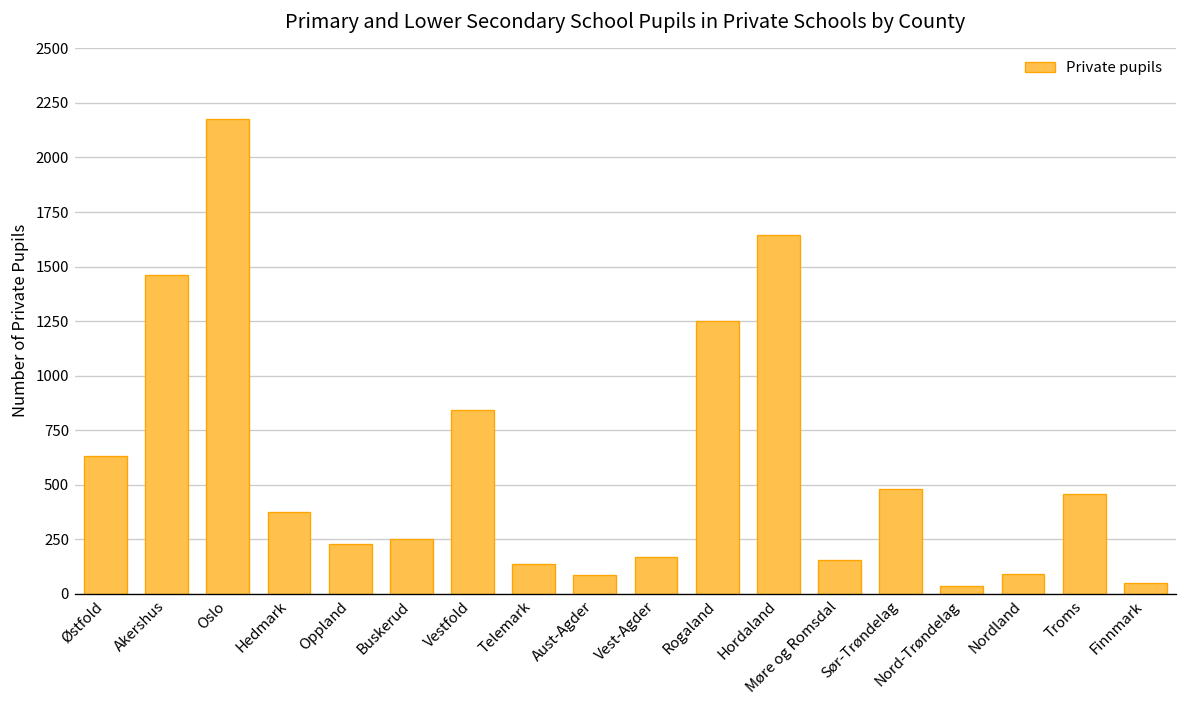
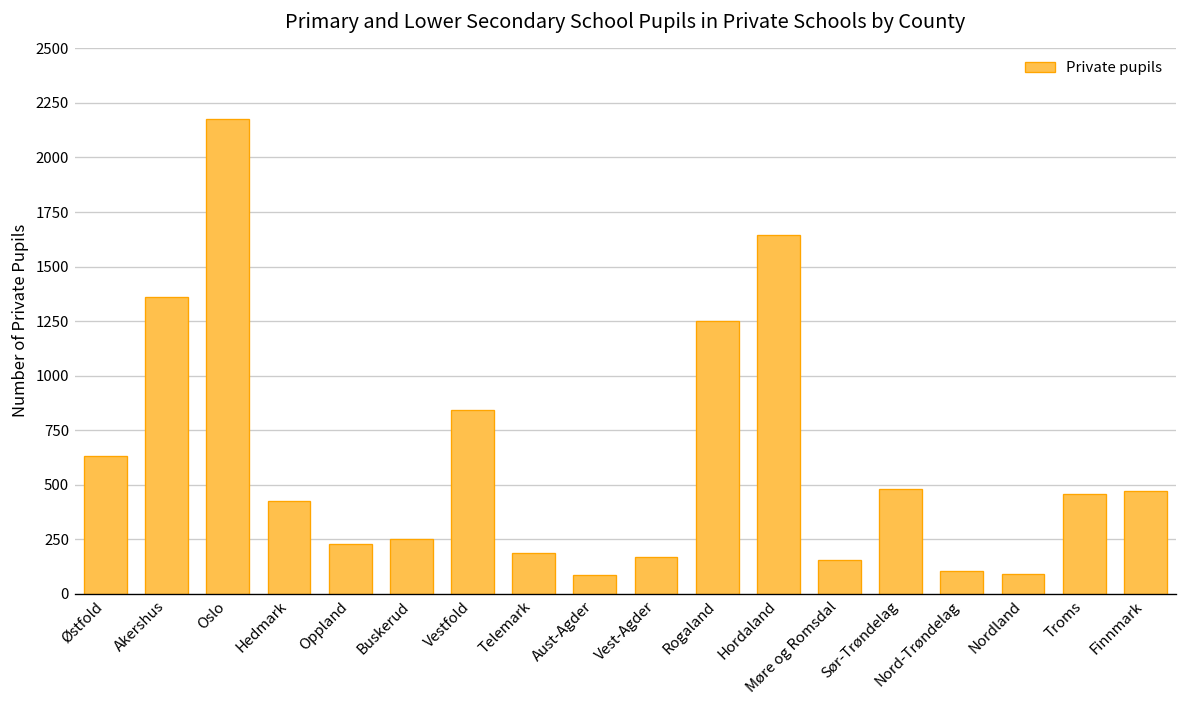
  {
    "Østfold": 630,
-   "Akershus": 1460,
+   "Akershus": 1360,
    "Oslo": 2180,
-   "Hedmark": 380,
+   "Hedmark": 430,
    "Oppland": 230,
    "Buskerud": 250,
    "Vestfold": 840,
-   "Telemark": 140,
+   "Telemark": 190,
    "Aust-Agder": 90,
    "Vest-Agder": 170,
    "Rogaland": 1250,
    "Hordaland": 1640,
    "Møre og Romsdal": 160,
    "Sør-Trøndelag": 480,
-   "Nord-Trøndelag": 40,
+   "Nord-Trøndelag": 110,
    "Nordland": 90,
    "Troms": 460,
-   "Finnmark": 50
+   "Finnmark": 470
  }
